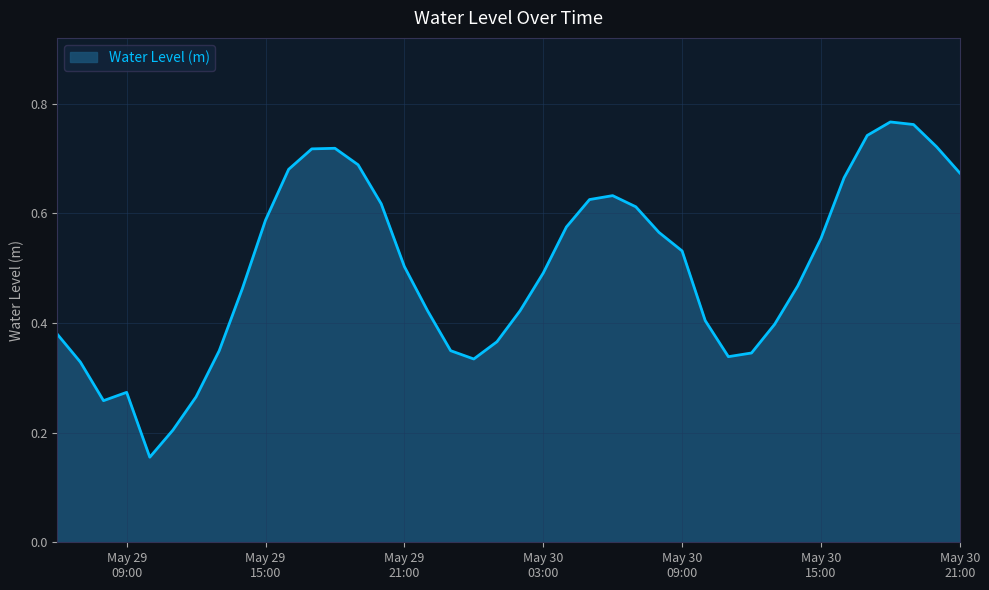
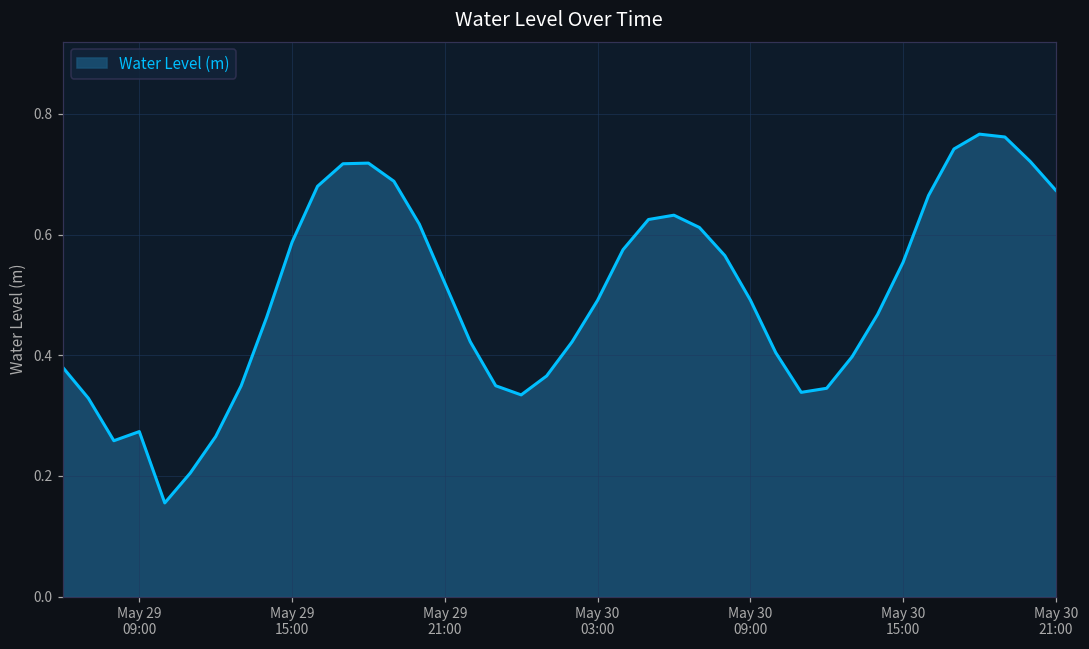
  {
    "May 29 09:00": 0.27,
    "May 29 15:00": 0.59,
-   "May 29 21:00": 0.50,
+   "May 29 21:00": 0.52,
    "May 30 03:00": 0.49,
-   "May 30 09:00": 0.53,
+   "May 30 09:00": 0.49,
    "May 30 15:00": 0.55,
    "May 30 21:00": 0.67
  }
